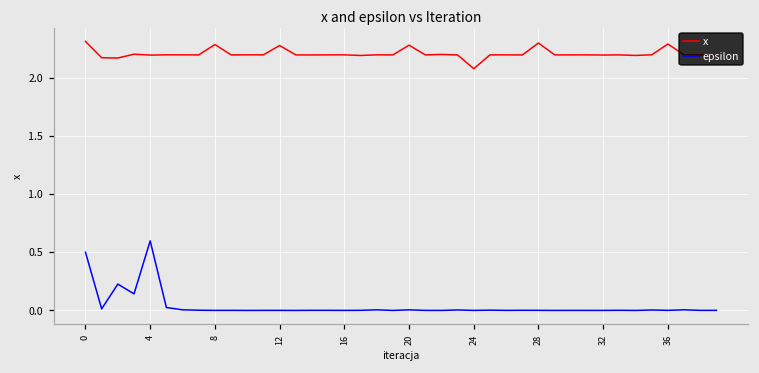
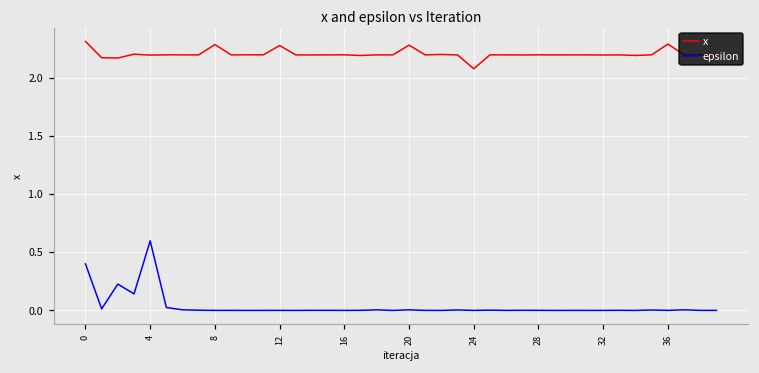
  {
    "x": {
      "0": 2.31,
      "4": 2.20,
      "8": 2.29,
      "12": 2.28,
      "16": 2.20,
      "20": 2.28,
      "24": 2.08,
-     "28": 2.30,
+     "28": 2.20,
      "32": 2.20,
      "36": 2.29
    },
    "epsilon": {
-     "0": 0.5,
+     "0": 0.4,
      "4": 0.6,
      "8": 0.0,
      "12": 0.0,
      "16": 0.0,
      "20": 0.0,
      "24": 0.0,
      "28": 0.0,
      "32": 0.0,
      "36": 0.0
    }
  }
